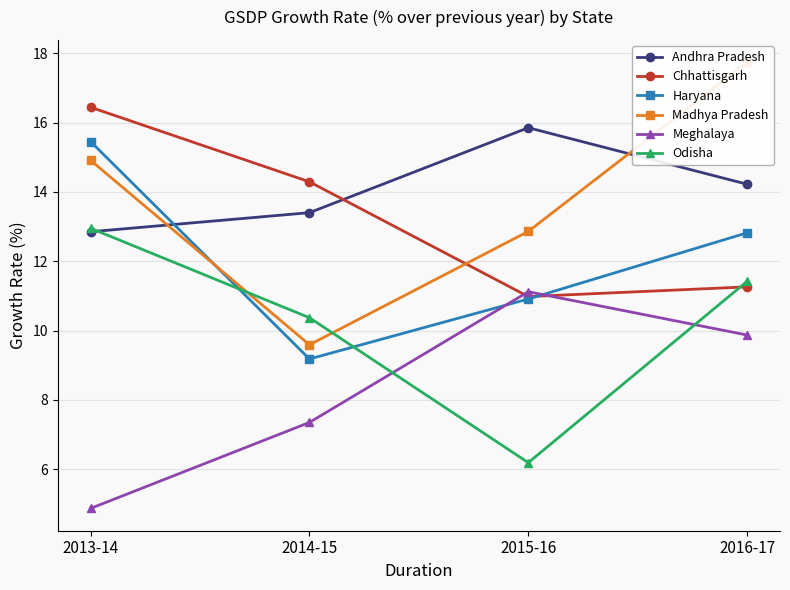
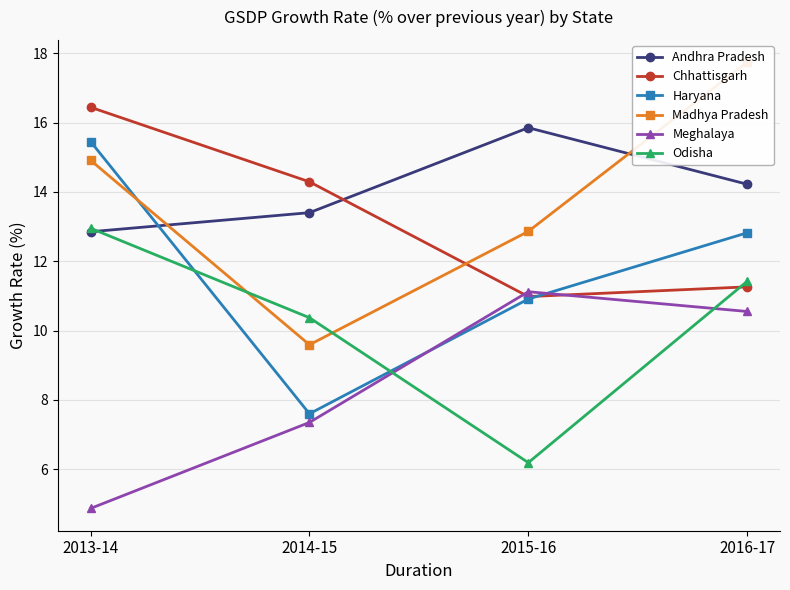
  {
    "Andhra Pradesh": {
      "2013-14": 12.9,
      "2014-15": 13.4,
      "2015-16": 15.9,
      "2016-17": 14.2
    },
    "Chhattisgarh": {
      "2013-14": 16.4,
      "2014-15": 14.3,
      "2016-17": 11.3
    },
    "Haryana": {
      "2013-14": 15.5,
-     "2014-15": 9.2,
+     "2014-15": 7.6,
      "2016-17": 12.8
    },
    "Madhya Pradesh": {
      "2013-14": 14.9,
      "2014-15": 9.6,
      "2015-16": 12.9
    },
    "Meghalaya": {
      "2013-14": 4.9,
      "2014-15": 7.4,
      "2015-16": 11.1,
-     "2016-17": 9.9
+     "2016-17": 10.6
    },
    "Odisha": {
      "2013-14": 13.0,
      "2014-15": 10.4,
      "2015-16": 6.2,
      "2016-17": 11.4
    }
  }
